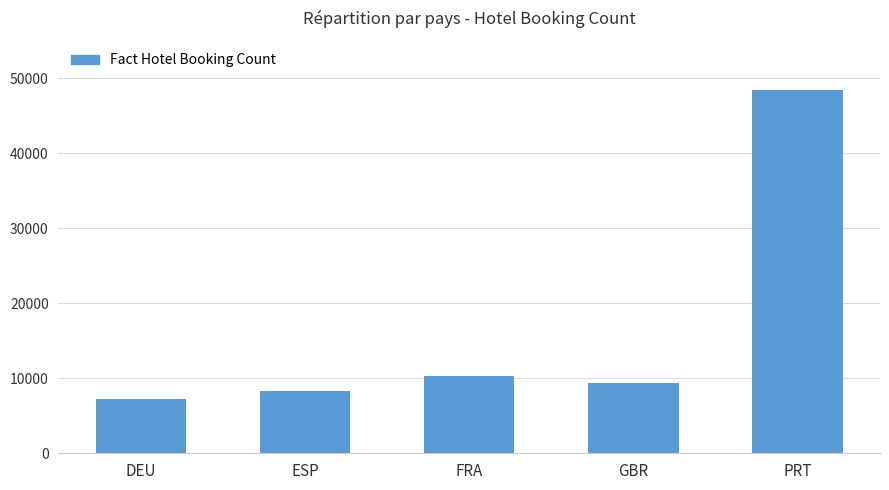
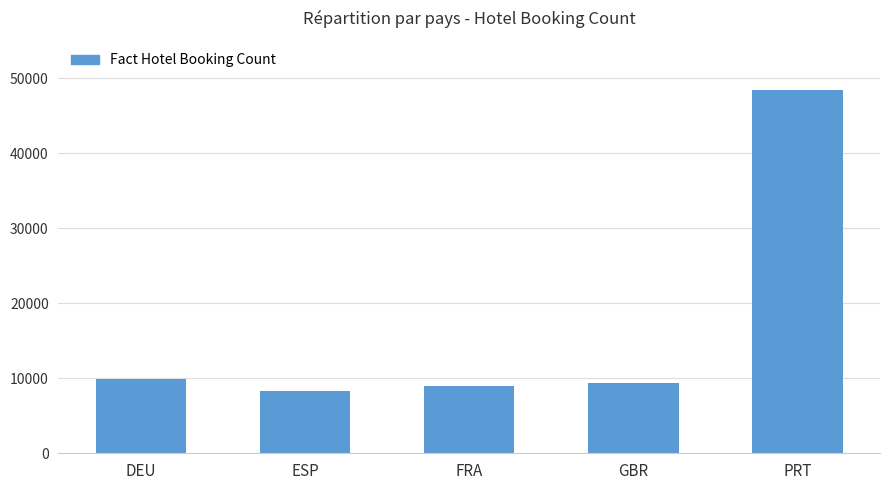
  {
-   "DEU": 7000,
+   "DEU": 10000,
    "ESP": 8000,
-   "FRA": 10000,
+   "FRA": 9000,
    "GBR": 9000,
    "PRT": 48000
  }
